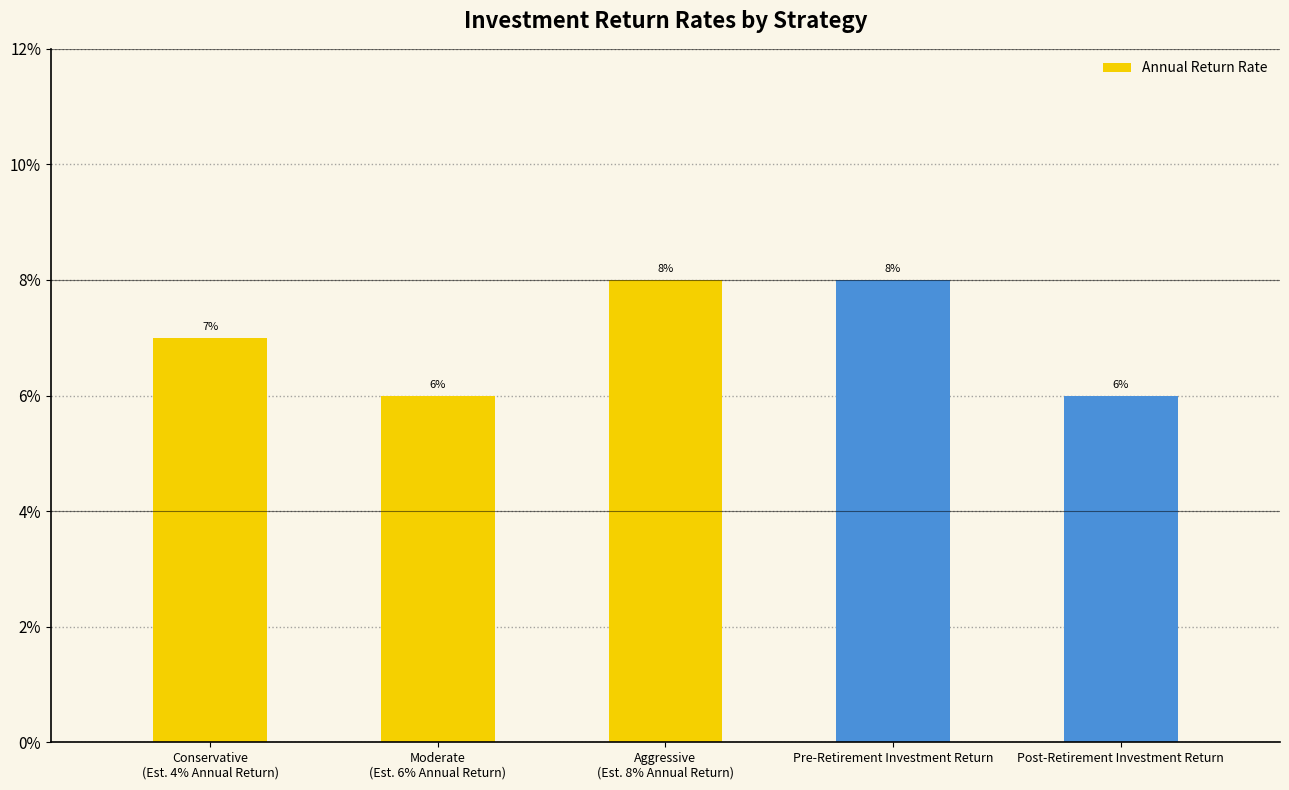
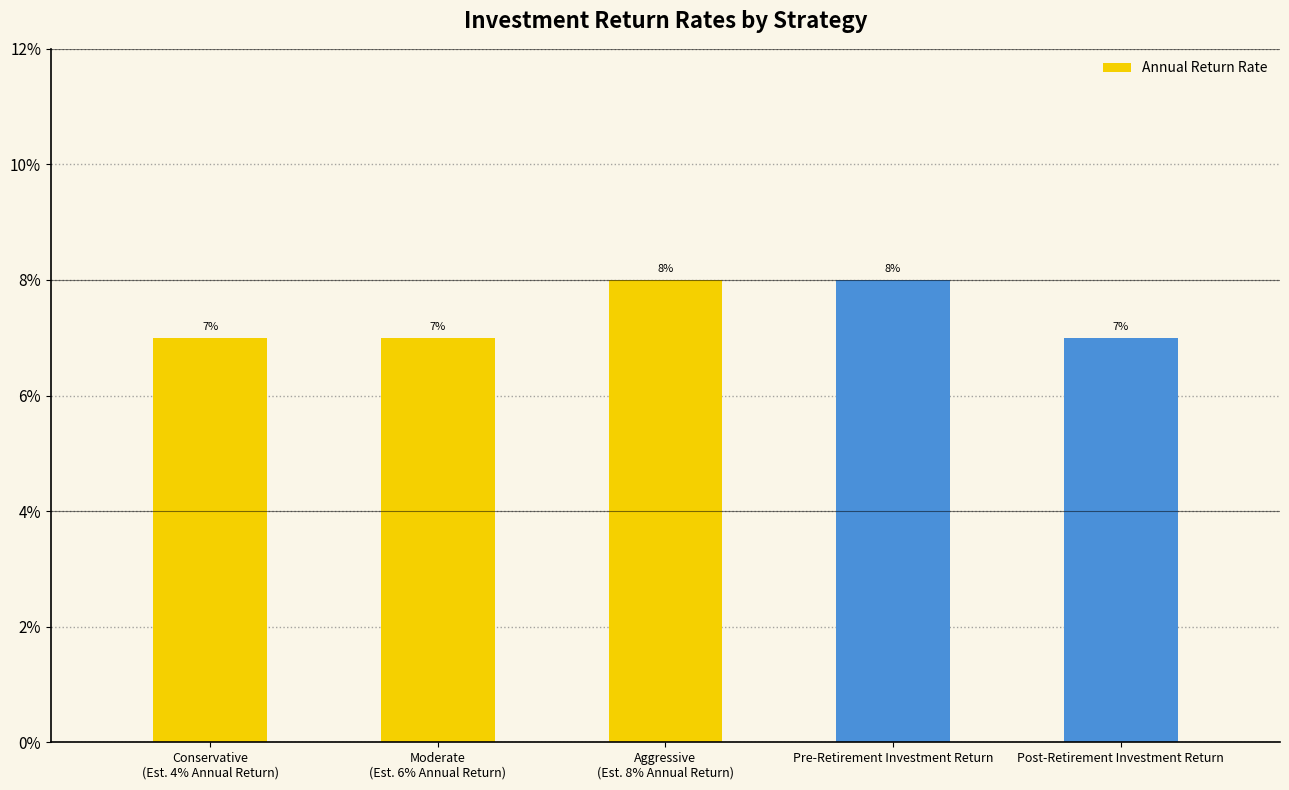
  {
    "Conservative (Est. 4% Annual Return)": "7%",
-   "Moderate (Est. 6% Annual Return)": "6%",
+   "Moderate (Est. 6% Annual Return)": "7%",
    "Aggressive (Est. 8% Annual Return)": "8%",
    "Pre-Retirement Investment Return": "8%",
-   "Post-Retirement Investment Return": "6%"
+   "Post-Retirement Investment Return": "7%"
  }
